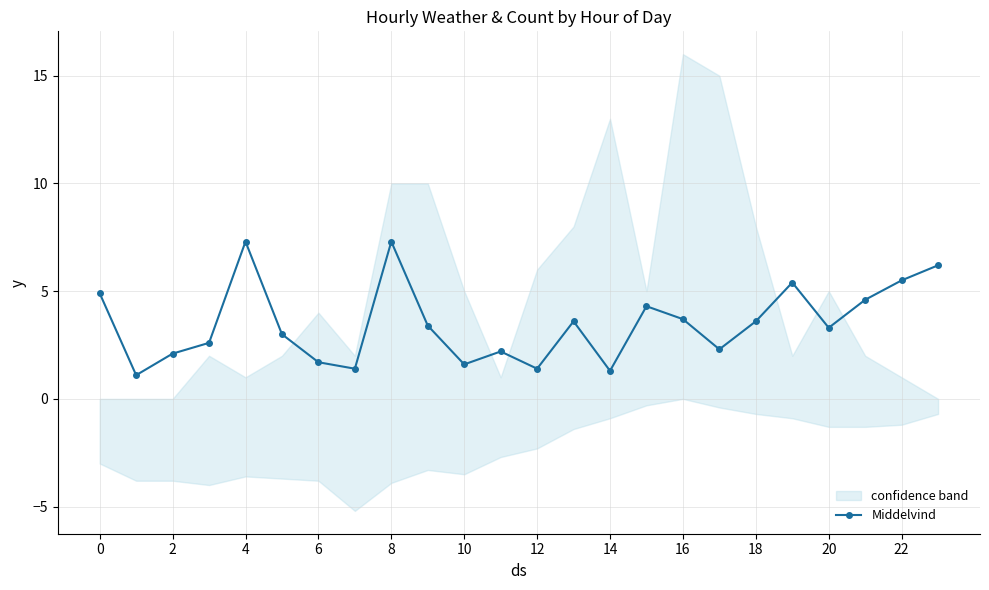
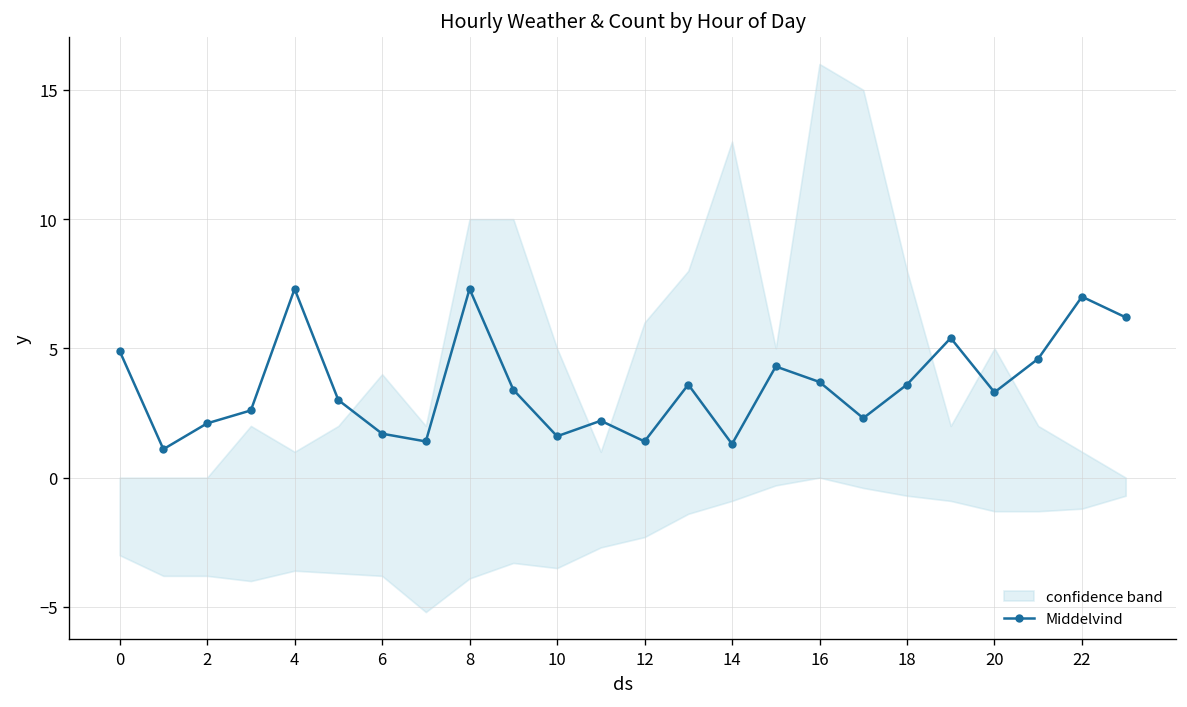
  {
    "Middelvind": {
      "0": 4.9,
      "2": 2.1,
      "4": 7.3,
      "6": 1.7,
      "8": 7.3,
      "10": 1.6,
      "12": 1.4,
      "14": 1.3,
      "16": 3.7,
      "18": 3.6,
      "20": 3.3,
-     "22": 5.5
+     "22": 7.0
    }
  }
